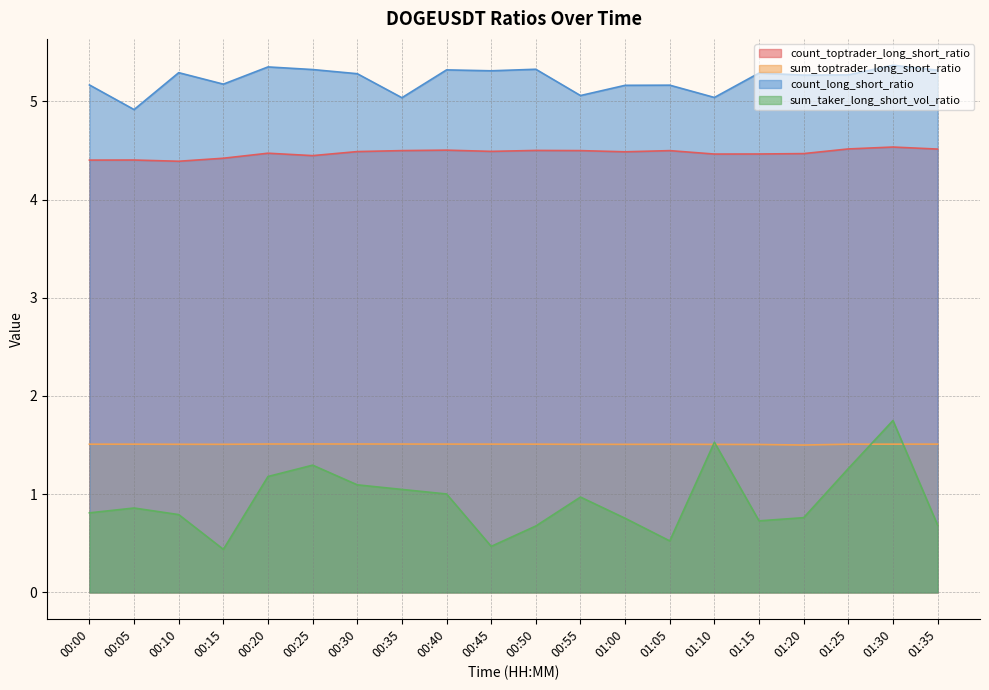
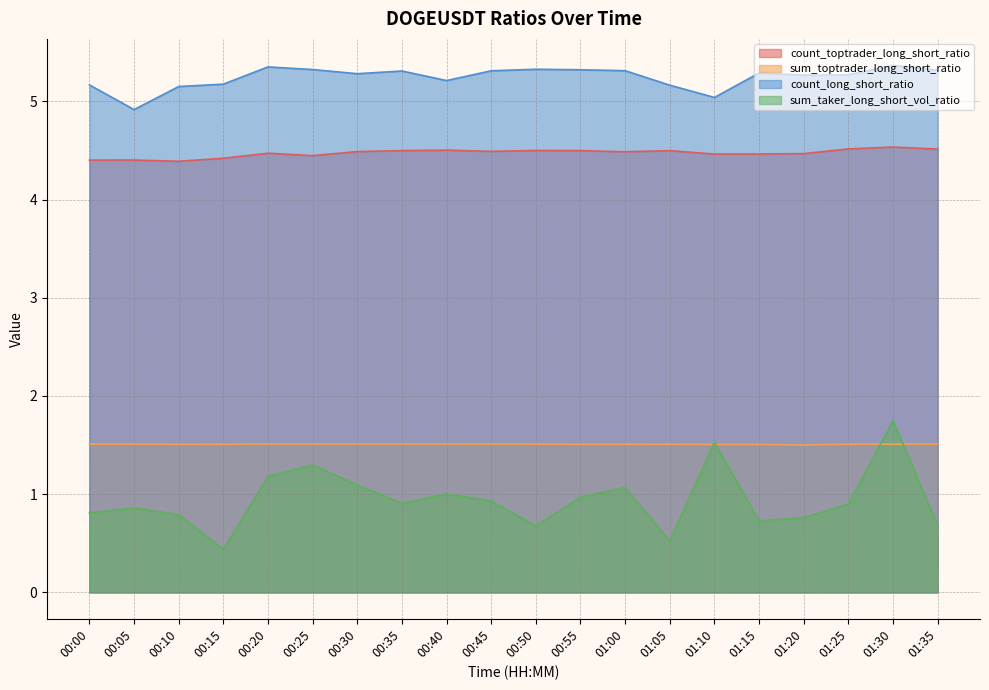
  {
    "count_long_short_ratio": {
      "00:00": 5.2,
      "00:05": 4.9,
-     "00:10": 5.3,
+     "00:10": 5.2,
      "00:15": 5.2,
      "00:20": 5.3,
      "00:25": 5.3,
      "00:30": 5.3,
-     "00:35": 5.0,
-     "00:40": 5.3,
+     "00:35": 5.3,
+     "00:40": 5.2,
      "00:45": 5.3,
      "00:50": 5.3,
-     "00:55": 5.1,
-     "01:00": 5.2,
+     "00:55": 5.3,
+     "01:00": 5.3,
      "01:05": 5.2,
      "01:10": 5.0
    },
    "sum_taker_long_short_vol_ratio": {
      "00:00": 0.8,
      "00:05": 0.9,
      "00:10": 0.8,
      "00:15": 0.4,
      "00:20": 1.2,
      "00:25": 1.3,
      "00:30": 1.1,
-     "00:35": 1.0,
+     "00:35": 0.9,
      "00:40": 1.0,
-     "00:45": 0.5,
+     "00:45": 0.9,
      "00:50": 0.7,
      "00:55": 1.0,
-     "01:00": 0.8,
+     "01:00": 1.1,
      "01:05": 0.5,
      "01:15": 0.7,
      "01:20": 0.8,
-     "01:25": 1.3,
+     "01:25": 0.9,
      "01:30": 1.8,
      "01:35": 0.7
    }
  }
